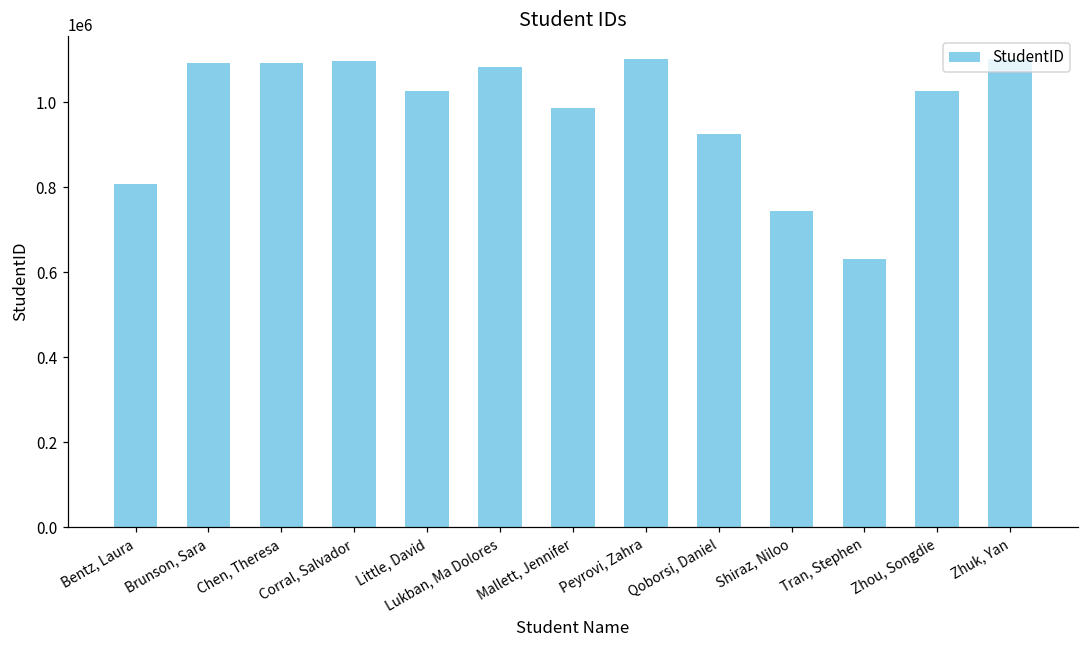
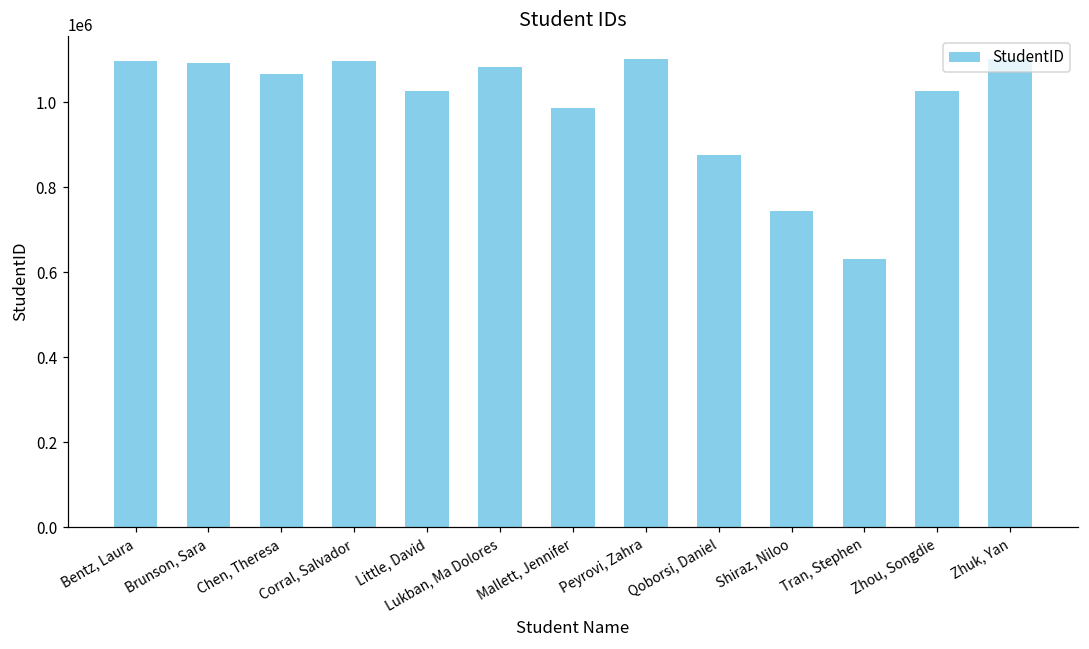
  {
-   "Bentz, Laura": 810000,
+   "Bentz, Laura": 1100000,
    "Brunson, Sara": 1090000,
-   "Chen, Theresa": 1090000,
+   "Chen, Theresa": 1070000,
    "Corral, Salvador": 1100000,
    "Little, David": 1030000,
    "Lukban, Ma Dolores": 1080000,
    "Mallett, Jennifer": 990000,
    "Peyrovi, Zahra": 1100000,
-   "Qoborsi, Daniel": 930000,
+   "Qoborsi, Daniel": 880000,
    "Shiraz, Niloo": 750000,
    "Tran, Stephen": 630000,
    "Zhou, Songdie": 1030000
  }
